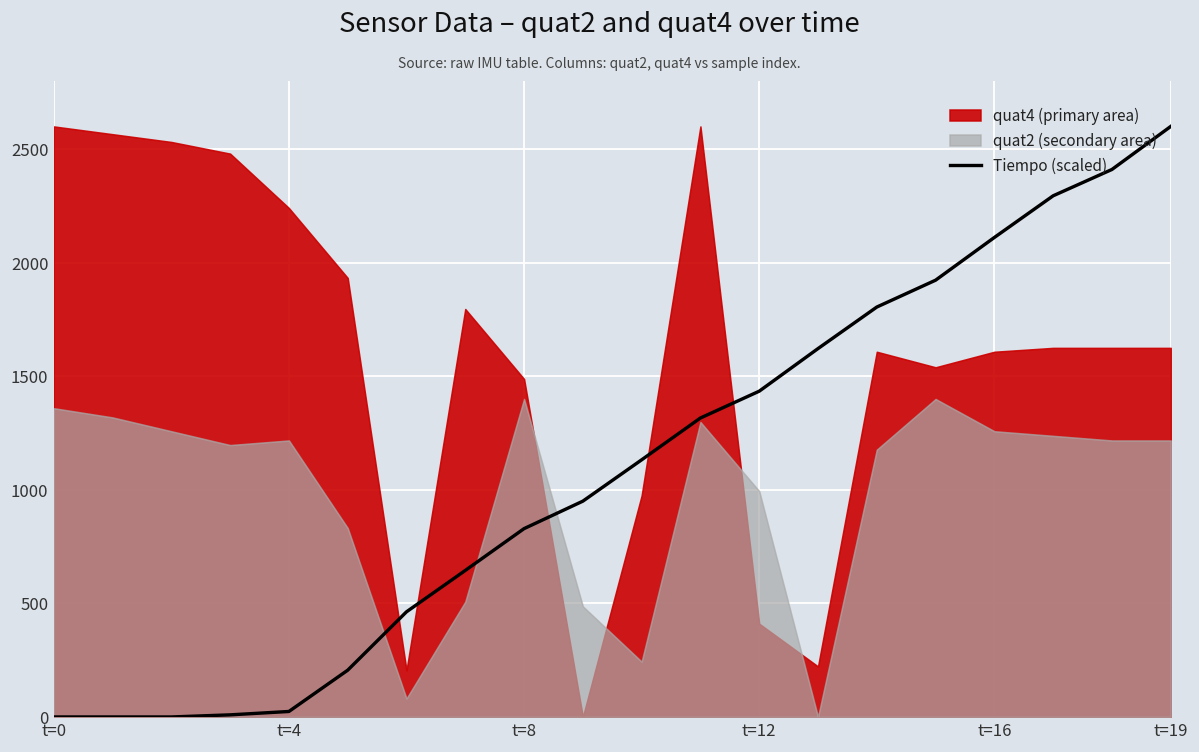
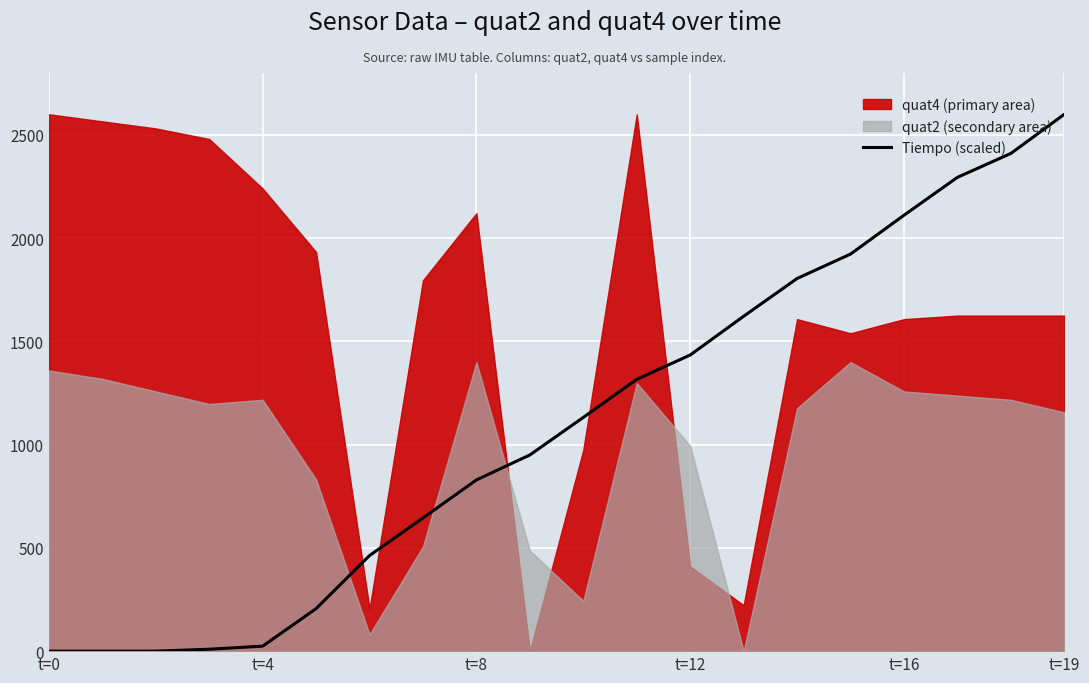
  {
    "Tiempo (scaled)": {
      "t=0": 0,
      "t=4": 20,
      "t=8": 830,
      "t=12": 1430,
      "t=16": 2110,
      "t=19": 2600
    },
    "quat4 (primary area)": {
      "t=0": 2600,
      "t=4": 2240,
-     "t=8": 1490,
+     "t=8": 2120,
      "t=12": 410,
      "t=16": 1610,
      "t=19": 1630
    },
    "quat2 (secondary area)": {
      "t=0": 1360,
      "t=4": 1220,
      "t=8": 1400,
      "t=12": 990,
      "t=16": 1260,
-     "t=19": 1220
+     "t=19": 1160
    }
  }
